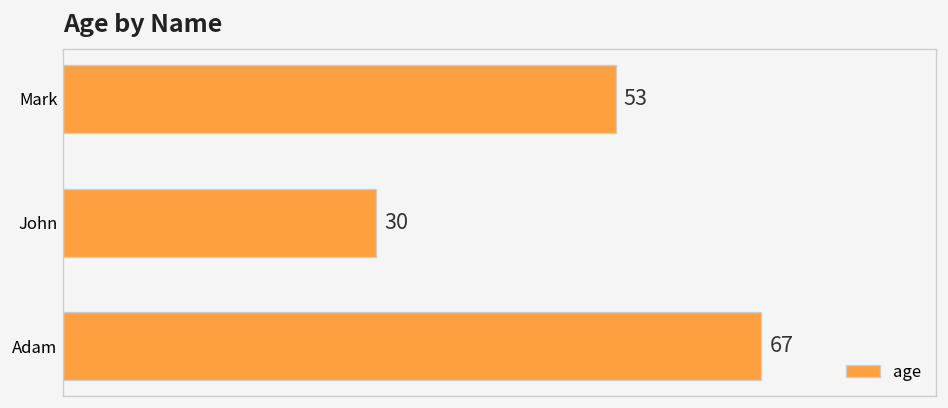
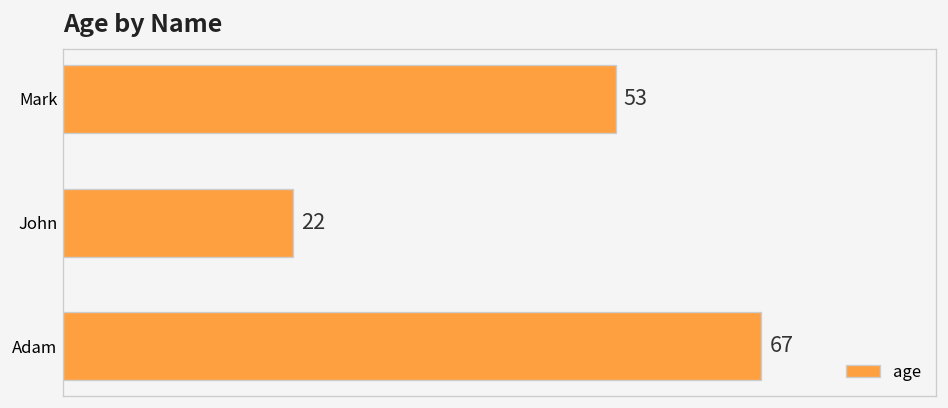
  {
    "Mark": 53,
-   "John": 30,
+   "John": 22,
    "Adam": 67
  }
